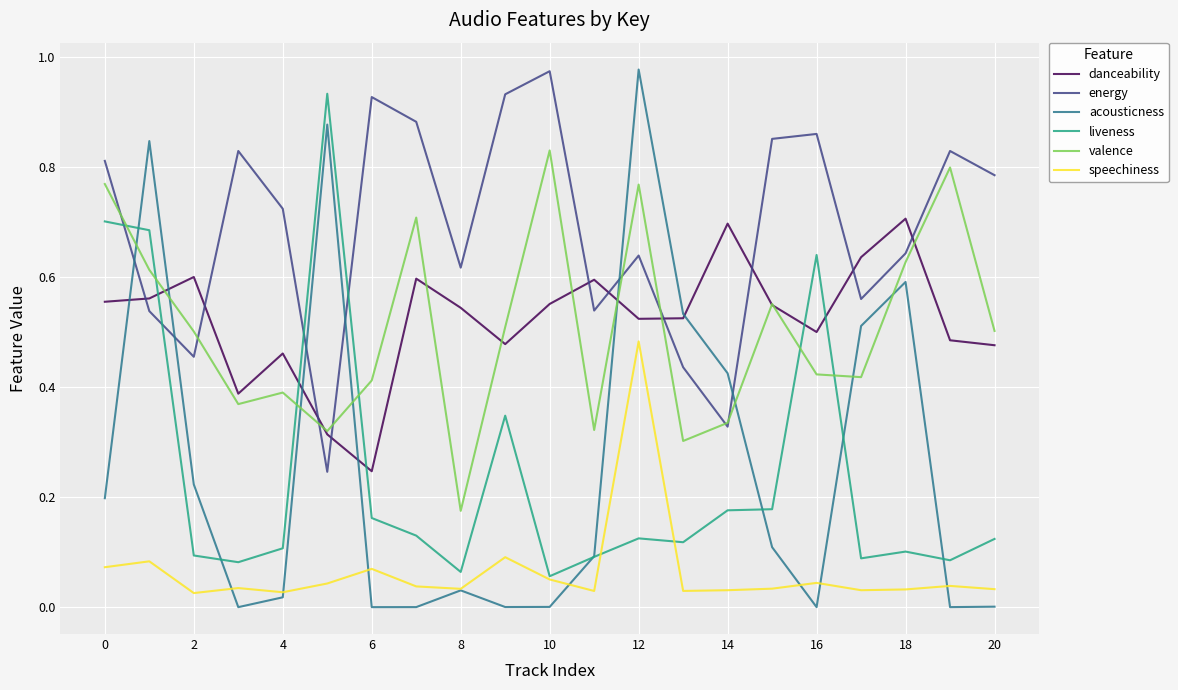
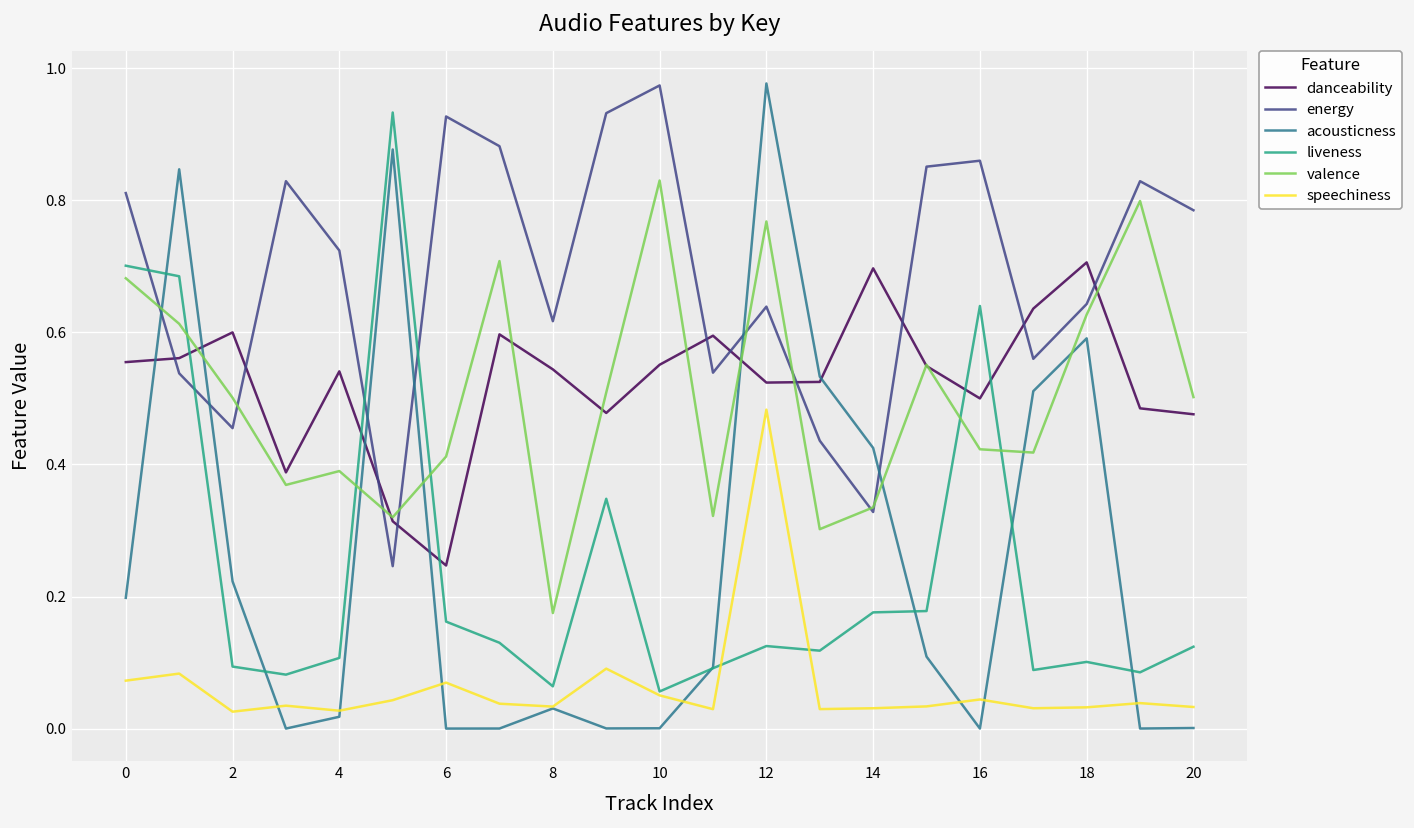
  {
    "danceability": {
      "0": 0.56,
      "2": 0.60,
-     "4": 0.46,
+     "4": 0.54,
      "6": 0.25,
      "8": 0.54,
      "10": 0.55,
      "12": 0.52,
      "14": 0.70,
      "16": 0.50,
      "18": 0.71,
      "20": 0.48
    },
    "valence": {
-     "0": 0.77,
+     "0": 0.68,
      "2": 0.50,
      "4": 0.39,
      "6": 0.41,
      "8": 0.18,
      "10": 0.83,
      "12": 0.77,
      "14": 0.34,
      "16": 0.42,
      "18": 0.63,
      "20": 0.50
    },
    "speechiness": {
      "0": 0.07,
      "2": 0.03,
      "4": 0.03,
      "6": 0.07,
      "10": 0.05,
      "12": 0.48,
      "14": 0.03,
      "16": 0.04,
      "18": 0.03,
      "20": 0.03
    }
  }
